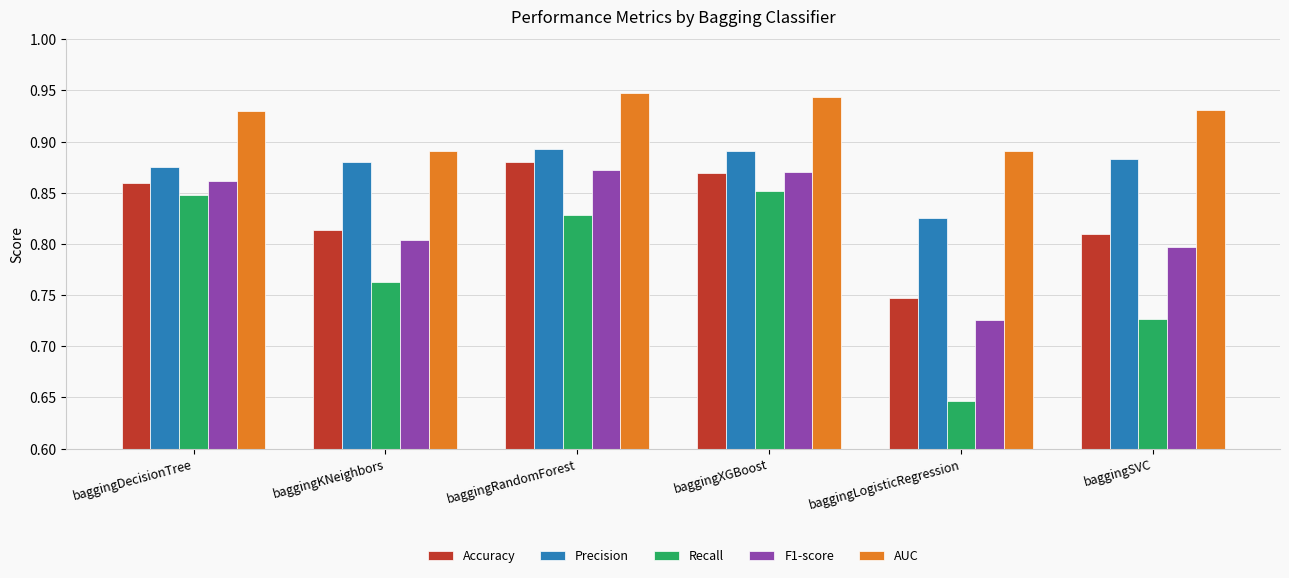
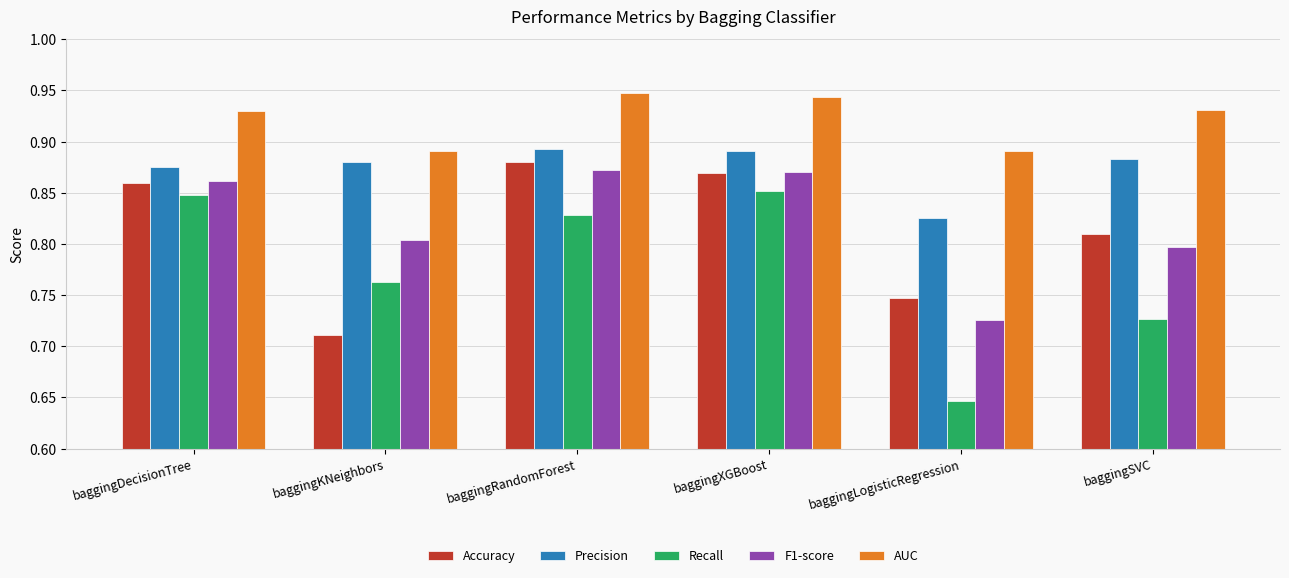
  {
    "Accuracy": {
      "baggingDecisionTree": 0.859,
-     "baggingKNeighbors": 0.814,
+     "baggingKNeighbors": 0.711,
      "baggingRandomForest": 0.880,
      "baggingXGBoost": 0.870,
      "baggingLogisticRegression": 0.747,
      "baggingSVC": 0.810
    },
    "Precision": {
      "baggingDecisionTree": 0.876,
      "baggingKNeighbors": 0.880,
      "baggingRandomForest": 0.893,
      "baggingXGBoost": 0.891,
      "baggingLogisticRegression": 0.826,
      "baggingSVC": 0.883
    },
    "Recall": {
      "baggingDecisionTree": 0.847,
      "baggingKNeighbors": 0.763,
      "baggingRandomForest": 0.828,
      "baggingXGBoost": 0.851,
      "baggingLogisticRegression": 0.647,
      "baggingSVC": 0.727
    },
    "F1-score": {
      "baggingDecisionTree": 0.861,
      "baggingKNeighbors": 0.803,
      "baggingRandomForest": 0.872,
      "baggingXGBoost": 0.871,
      "baggingLogisticRegression": 0.725,
      "baggingSVC": 0.797
    },
    "AUC": {
      "baggingDecisionTree": 0.930,
      "baggingKNeighbors": 0.891,
      "baggingRandomForest": 0.947,
      "baggingXGBoost": 0.944,
      "baggingLogisticRegression": 0.891,
      "baggingSVC": 0.931
    }
  }
